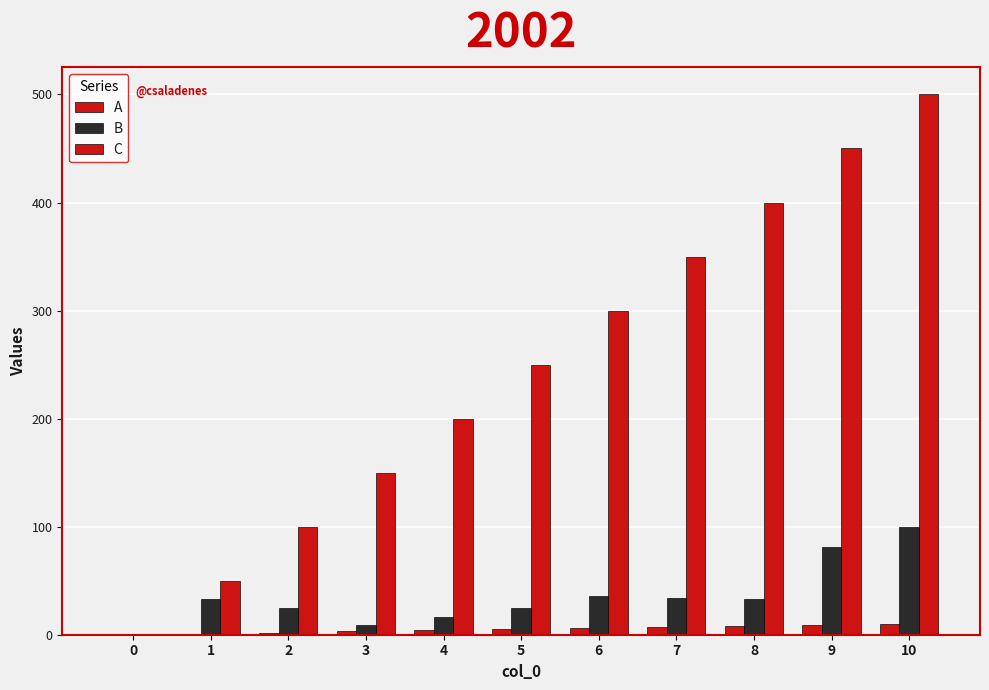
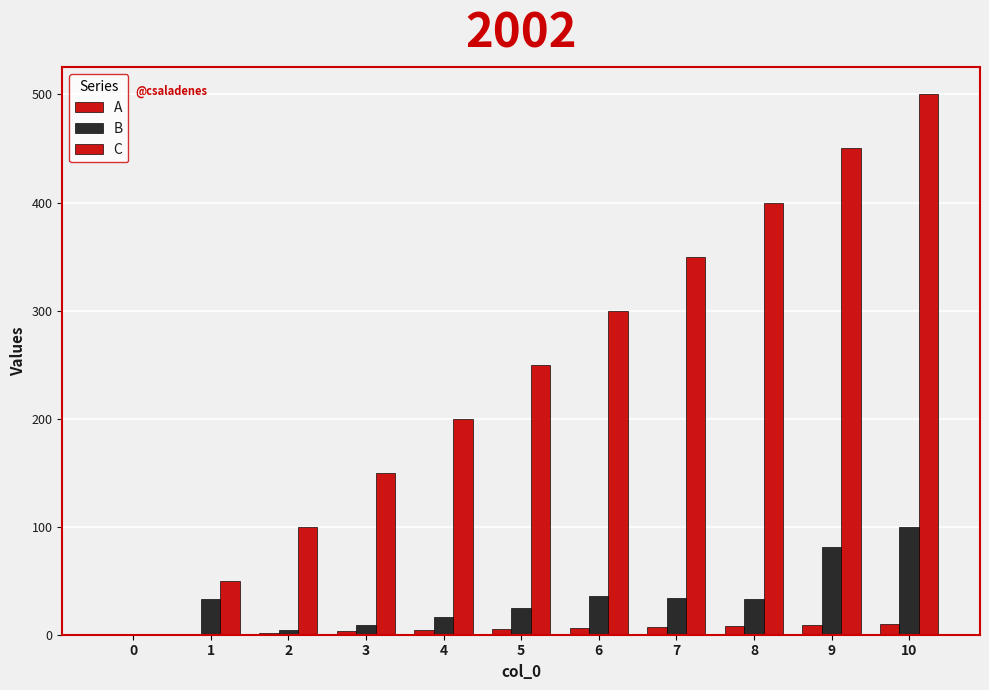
  {
    "B": {
      "0": 0,
      "1": 33,
-     "2": 25,
+     "2": 4,
      "3": 9,
      "4": 16,
      "5": 25,
      "6": 36,
      "7": 34,
      "8": 33,
      "9": 81,
      "10": 100
    }
  }
